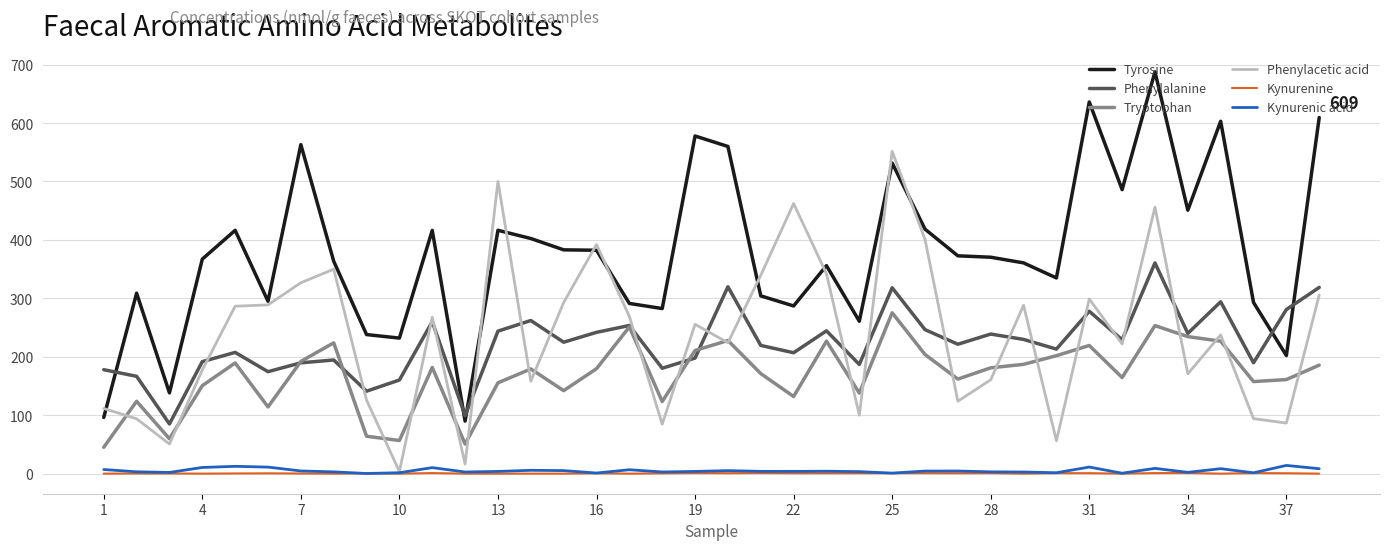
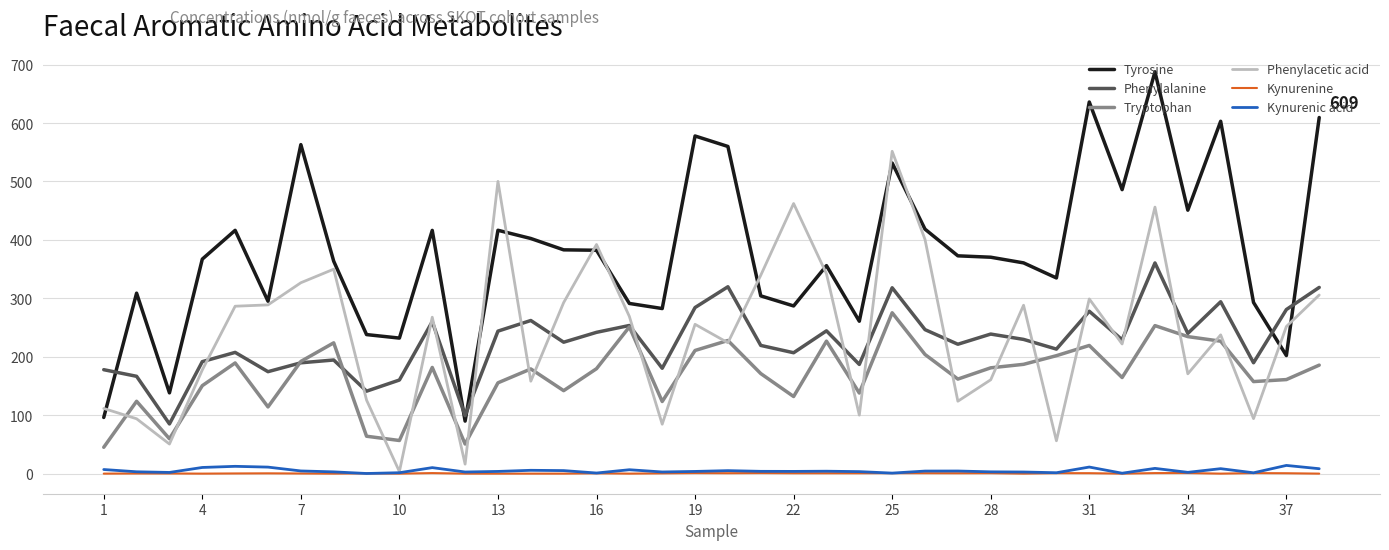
  {
    "Tyrosine": {
      "1": 100,
      "4": 370,
      "7": 560,
      "10": 230,
      "13": 420,
      "16": 380,
      "19": 580,
      "22": 290,
      "25": 530,
      "28": 370,
      "31": 640,
      "34": 450,
      "37": 200
    },
    "Phenylalanine": {
      "1": 180,
      "4": 190,
      "10": 160,
      "13": 240,
      "16": 240,
-     "19": 200,
+     "19": 280,
      "22": 210,
      "25": 320,
      "28": 240,
      "31": 280,
      "34": 240,
      "37": 280
    },
    "Tryptophan": {
      "1": 50,
      "4": 150,
      "10": 60,
      "13": 160,
      "16": 180,
      "19": 210,
      "22": 130,
      "25": 280,
      "28": 180,
      "31": 220,
      "34": 230,
      "37": 160
    },
    "Phenylacetic acid": {
      "1": 110,
      "4": 180,
      "7": 330,
      "13": 500,
      "16": 390,
      "19": 260,
      "22": 460,
      "25": 550,
      "28": 160,
      "31": 300,
      "34": 170,
-     "37": 90
+     "37": 250
    },
    "Kynurenine": {
      "1": 0,
      "4": 0,
      "31": 0,
      "37": 0
    },
    "Kynurenic acid": {
      "1": 10,
      "4": 10,
      "31": 10,
      "37": 10
    }
  }
